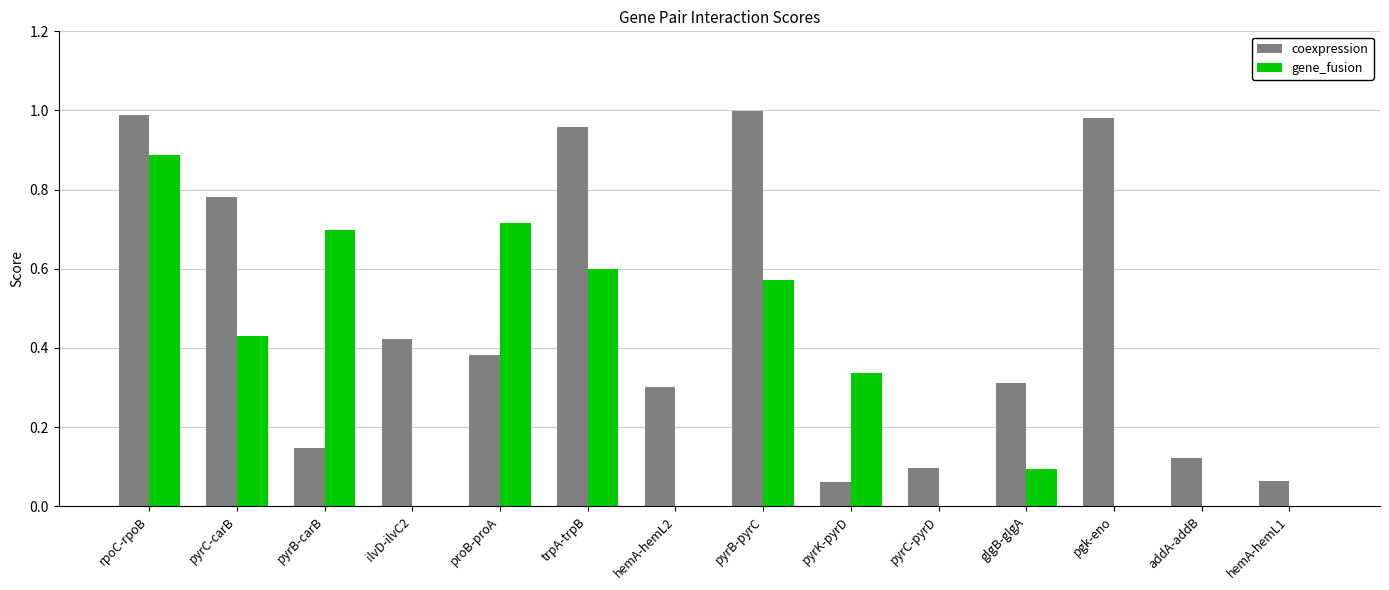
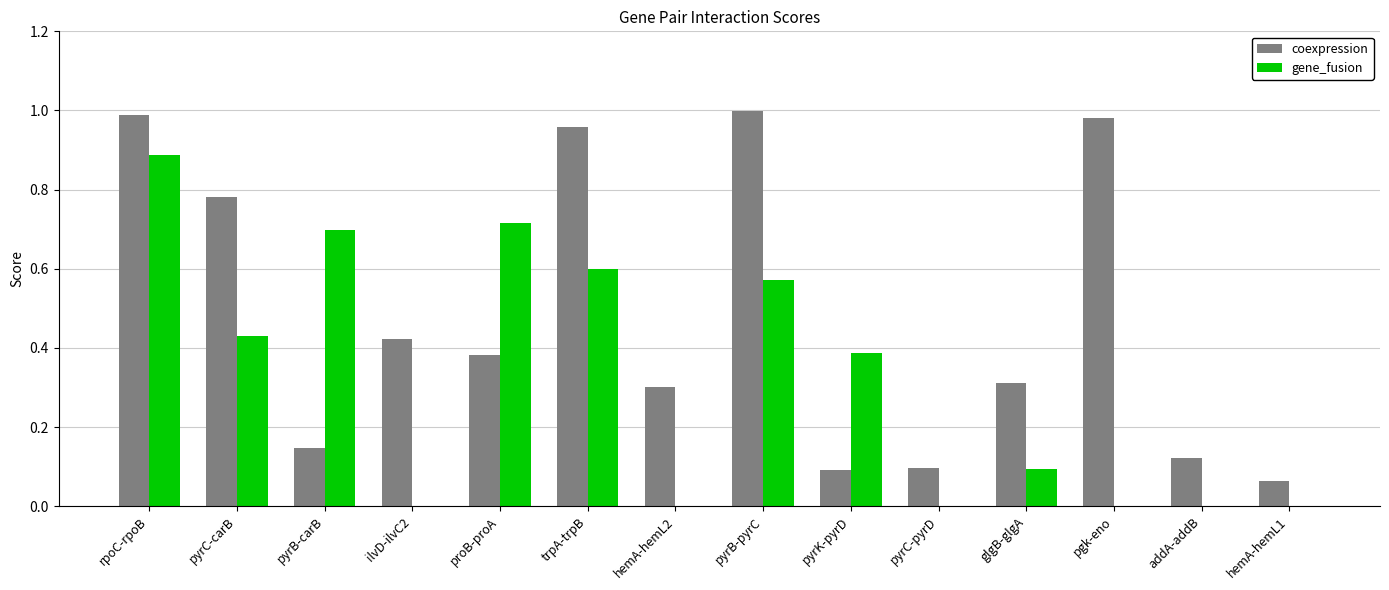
  {
    "coexpression": {
      "rpoC-rpoB": 0.99,
      "pyrC-carB": 0.78,
      "pyrB-carB": 0.15,
      "ilvD-ilvC2": 0.42,
      "proB-proA": 0.38,
      "trpA-trpB": 0.96,
      "hemA-hemL2": 0.30,
      "pyrB-pyrC": 1.00,
-     "pyrK-pyrD": 0.06,
+     "pyrK-pyrD": 0.09,
      "pyrC-pyrD": 0.10,
      "glgB-glgA": 0.31,
      "pgk-eno": 0.98,
      "addA-addB": 0.12,
      "hemA-hemL1": 0.06
    },
    "gene_fusion": {
      "rpoC-rpoB": 0.89,
      "pyrC-carB": 0.43,
      "pyrB-carB": 0.70,
      "ilvD-ilvC2": 0.00,
      "proB-proA": 0.72,
      "trpA-trpB": 0.60,
      "hemA-hemL2": 0.00,
      "pyrB-pyrC": 0.57,
-     "pyrK-pyrD": 0.34,
+     "pyrK-pyrD": 0.39,
      "pyrC-pyrD": 0.00,
      "glgB-glgA": 0.10,
      "pgk-eno": 0.00,
      "addA-addB": 0.00,
      "hemA-hemL1": 0.00
    }
  }
